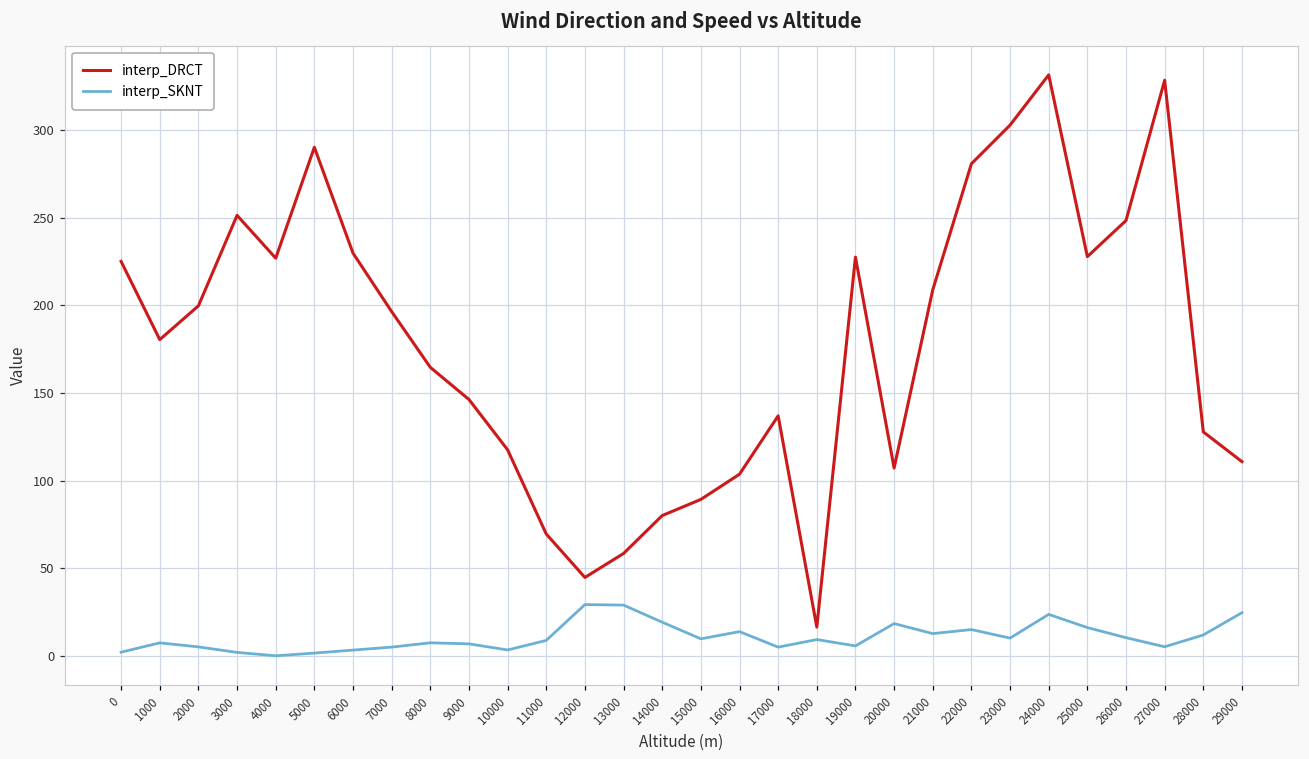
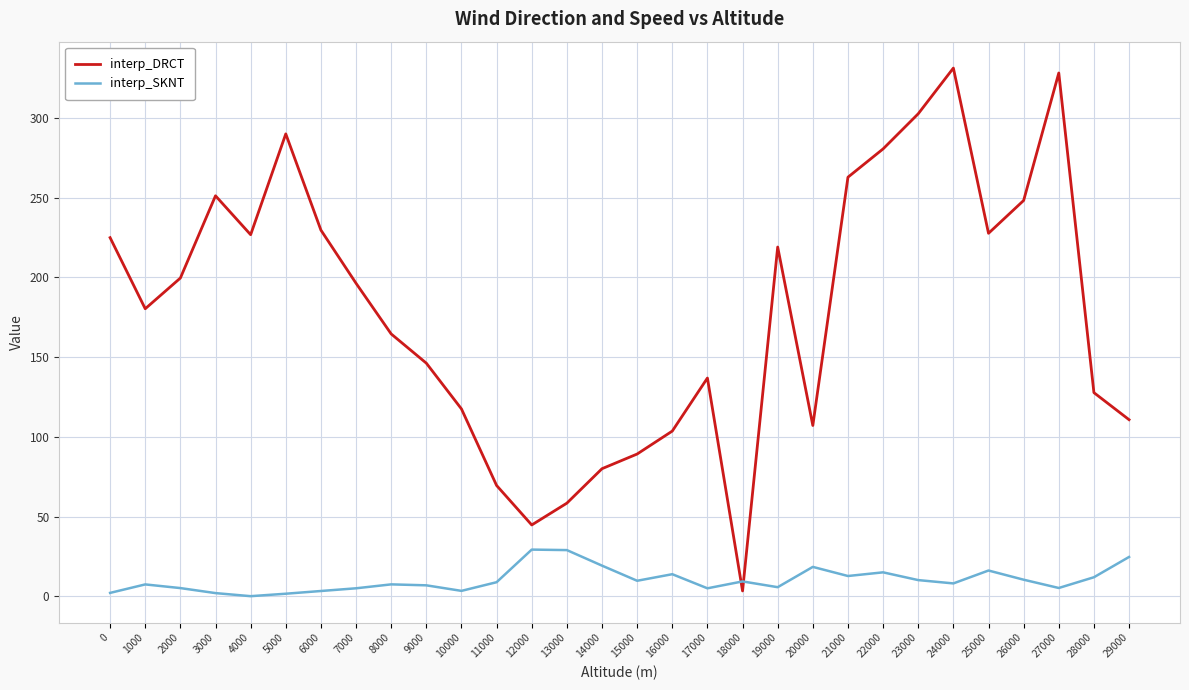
  {
    "interp_DRCT": {
      "0": 225,
      "1000": 180,
      "2000": 200,
      "3000": 251,
      "4000": 227,
      "5000": 290,
      "6000": 230,
      "7000": 196,
      "8000": 165,
      "9000": 146,
      "10000": 118,
      "11000": 69,
      "12000": 45,
      "13000": 58,
      "14000": 80,
      "15000": 89,
      "16000": 104,
      "17000": 137,
-     "18000": 16,
-     "19000": 227,
+     "18000": 3,
+     "19000": 219,
      "20000": 107,
-     "21000": 209,
+     "21000": 263,
      "22000": 281,
      "23000": 303,
      "24000": 331,
      "25000": 228,
      "26000": 248,
      "27000": 328,
      "28000": 128,
      "29000": 111
    },
    "interp_SKNT": {
      "0": 2,
      "1000": 7,
      "2000": 5,
      "3000": 2,
      "4000": 0,
      "5000": 2,
      "6000": 3,
      "7000": 5,
      "8000": 7,
      "9000": 7,
      "10000": 3,
      "11000": 9,
      "12000": 29,
      "13000": 29,
      "14000": 19,
      "15000": 10,
      "16000": 14,
      "17000": 5,
      "18000": 9,
      "19000": 6,
      "20000": 18,
      "21000": 13,
      "22000": 15,
      "23000": 10,
-     "24000": 24,
+     "24000": 8,
      "25000": 16,
      "26000": 10,
      "27000": 5,
      "28000": 12,
      "29000": 25
    }
  }
